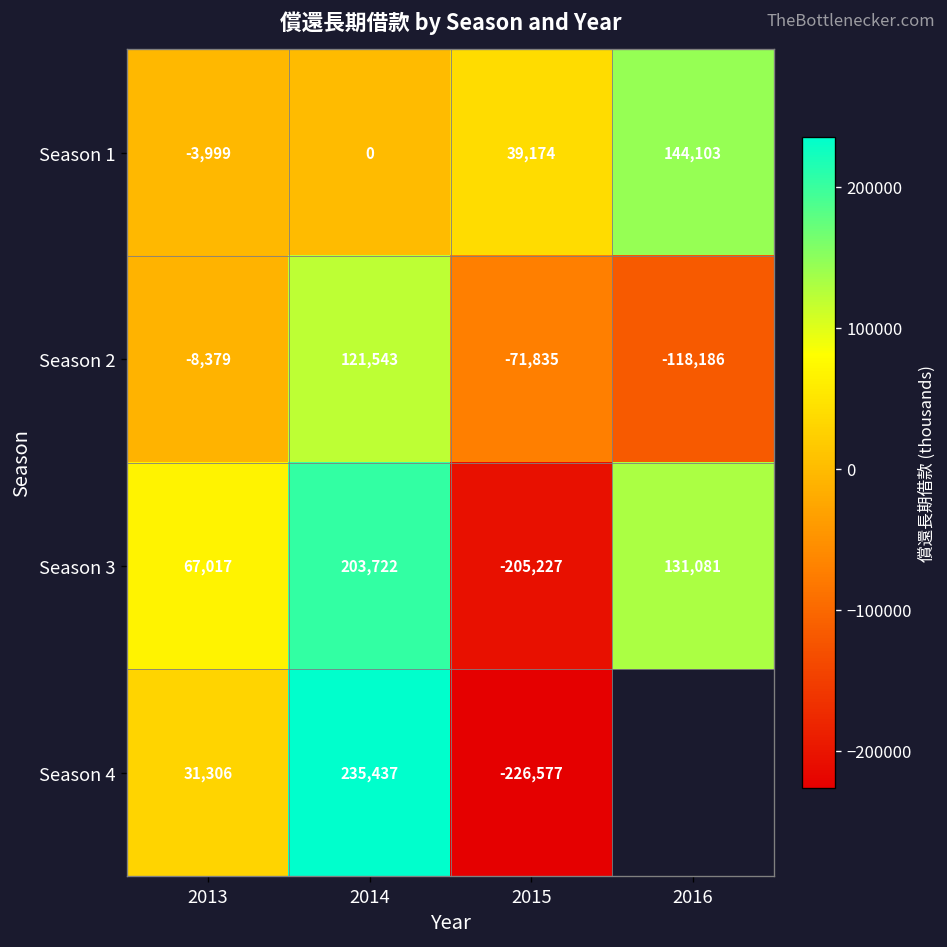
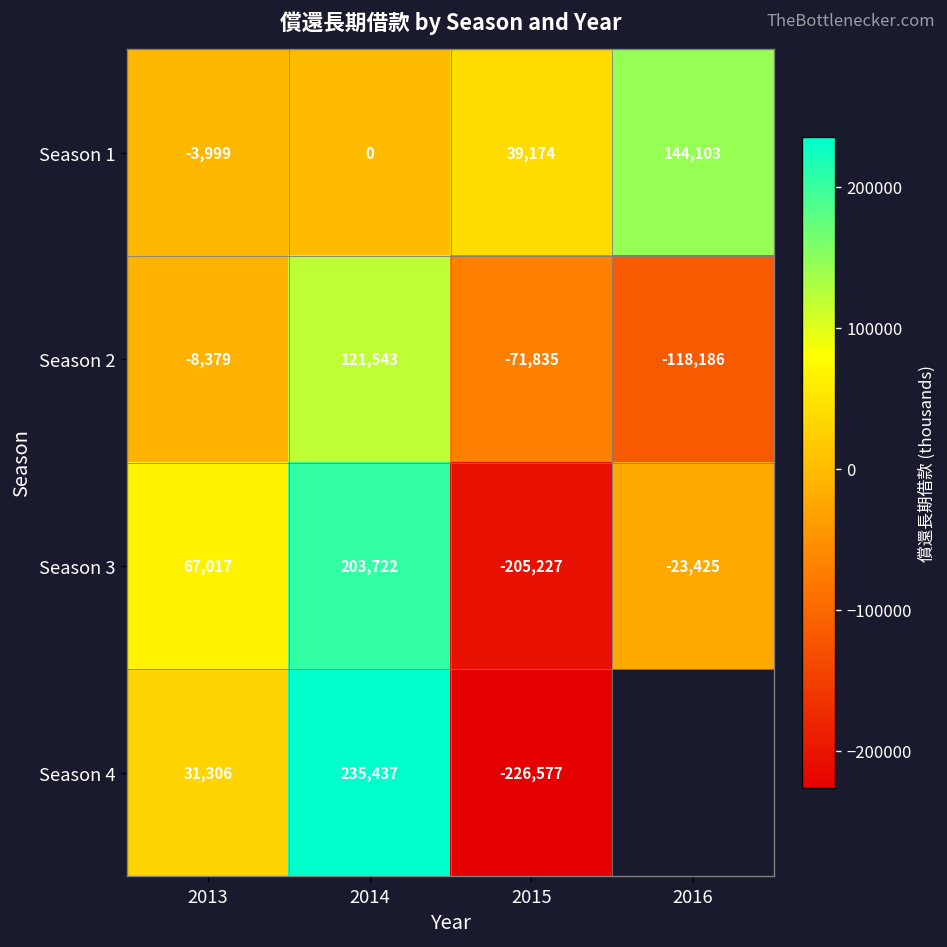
  {
    "Season 1": {
      "2013": "-3,999",
      "2014": "0",
      "2015": "39,174",
      "2016": "144,103"
    },
    "Season 2": {
      "2013": "-8,379",
      "2014": "121,543",
      "2015": "-71,835",
      "2016": "-118,186"
    },
    "Season 3": {
      "2013": "67,017",
      "2014": "203,722",
      "2015": "-205,227",
-     "2016": "131,081"
+     "2016": "-23,425"
    },
    "Season 4": {
      "2013": "31,306",
      "2014": "235,437",
      "2015": "-226,577"
    }
  }
